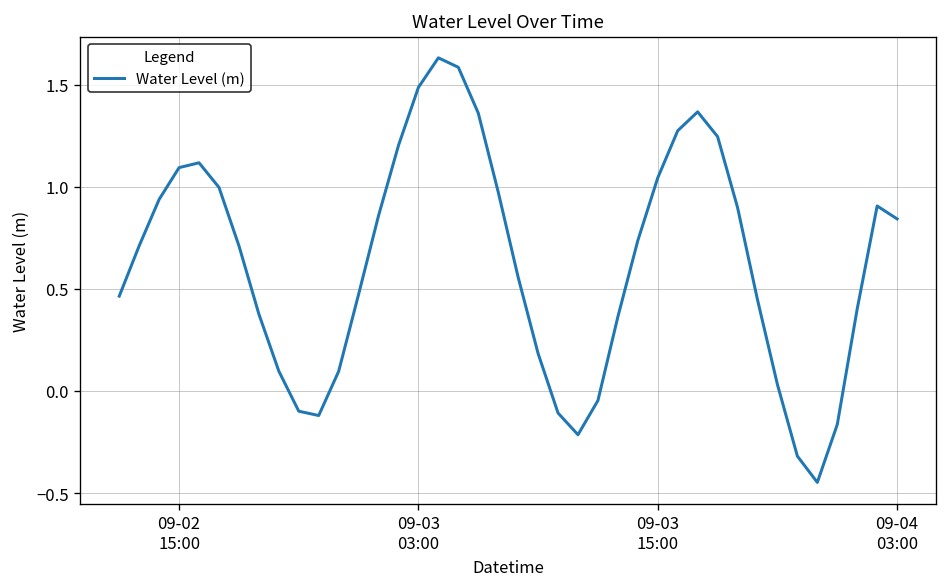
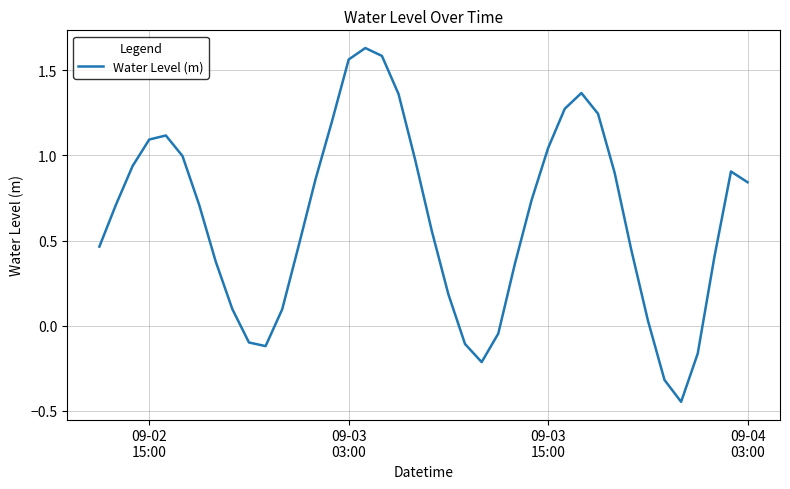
  {
    "09-02 15:00": 1.09,
-   "09-03 03:00": 1.49,
+   "09-03 03:00": 1.56,
    "09-03 15:00": 1.04,
    "09-04 03:00": 0.84
  }
